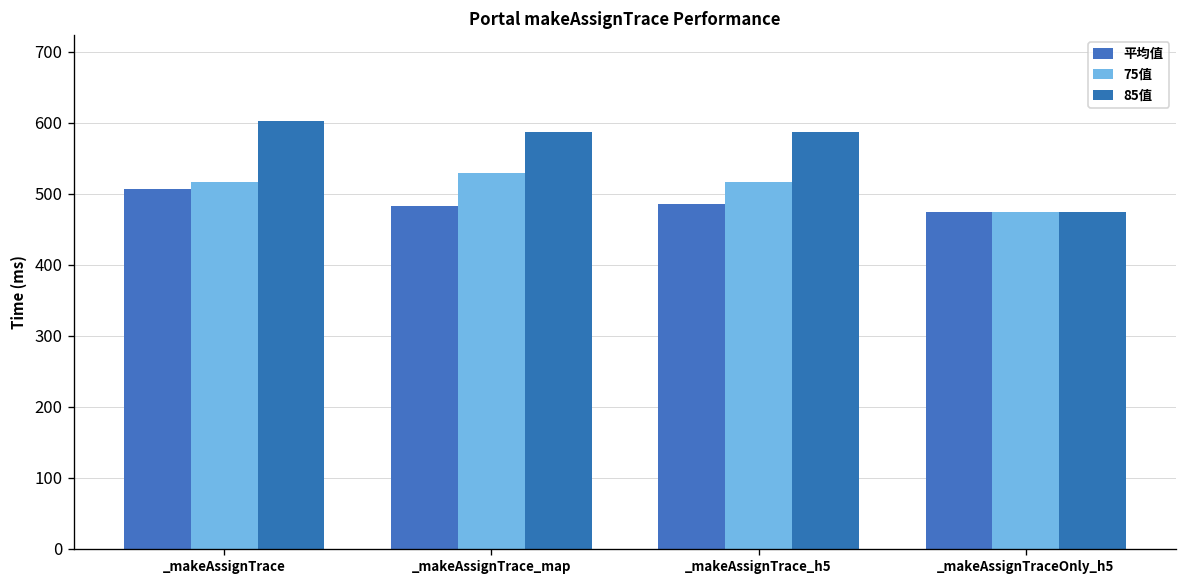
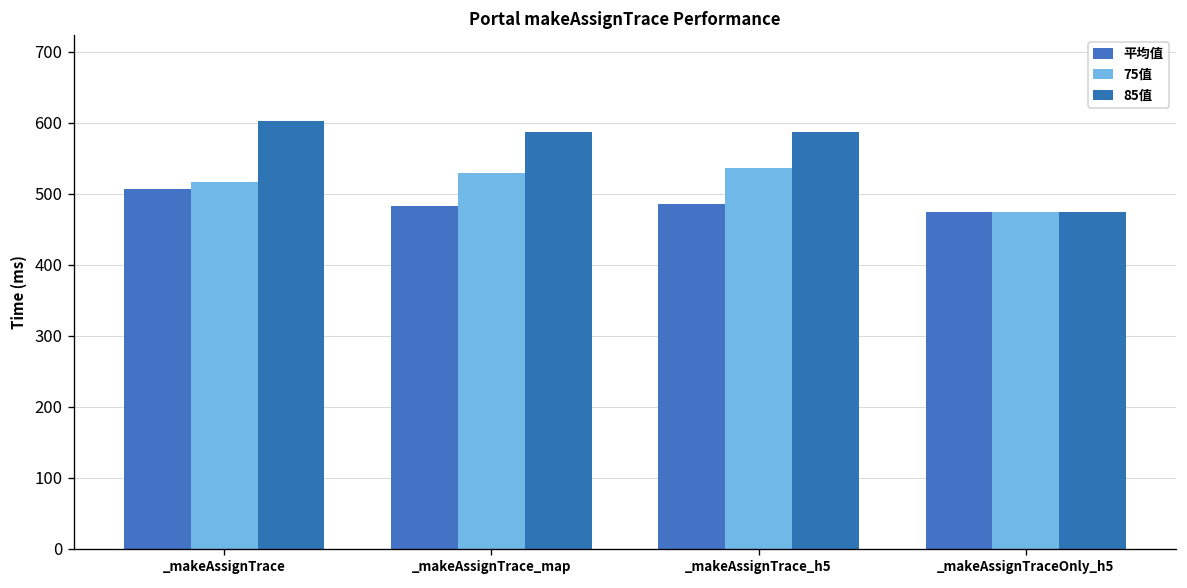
  {
    "75值": {
      "_makeAssignTrace": 520,
      "_makeAssignTrace_map": 530,
-     "_makeAssignTrace_h5": 520,
+     "_makeAssignTrace_h5": 540,
      "_makeAssignTraceOnly_h5": 480
    }
  }
